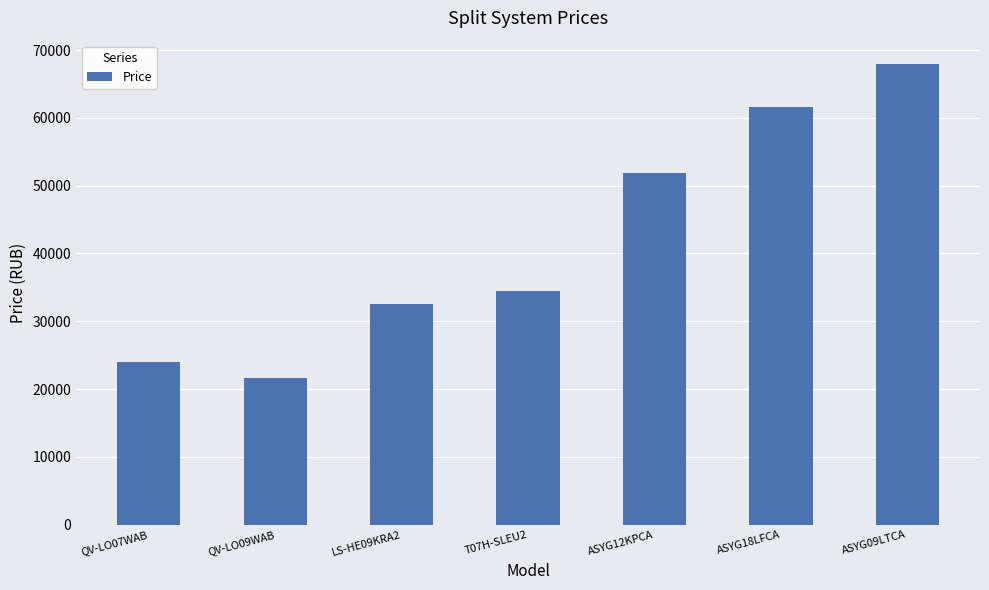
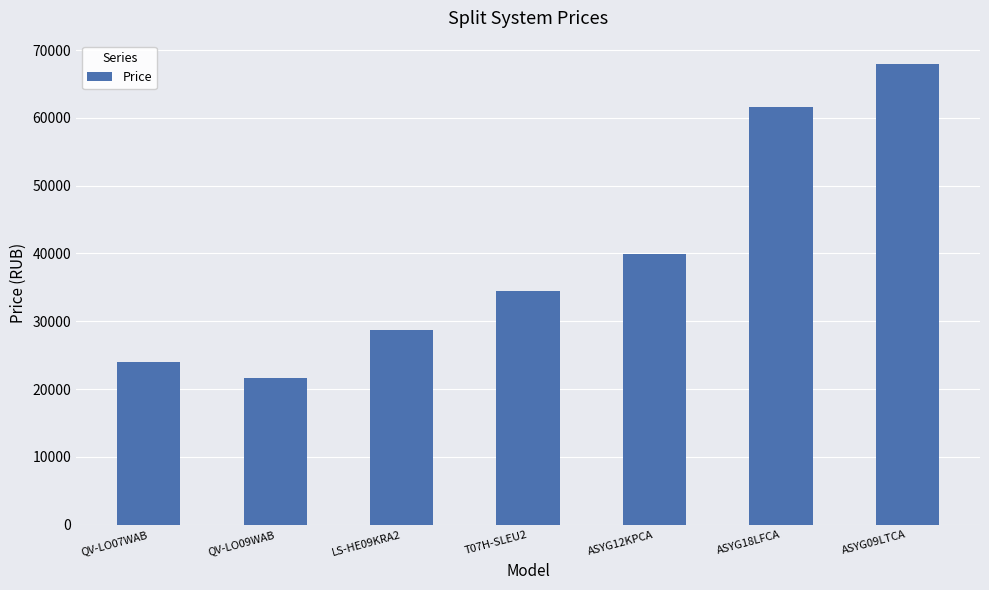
  {
    "QV-LO07WAB": 24000,
    "QV-LO09WAB": 22000,
-   "LS-HE09KRA2": 32000,
+   "LS-HE09KRA2": 29000,
    "T07H-SLEU2": 35000,
-   "ASYG12KPCA": 52000,
+   "ASYG12KPCA": 40000,
    "ASYG18LFCA": 62000,
    "ASYG09LTCA": 68000
  }
